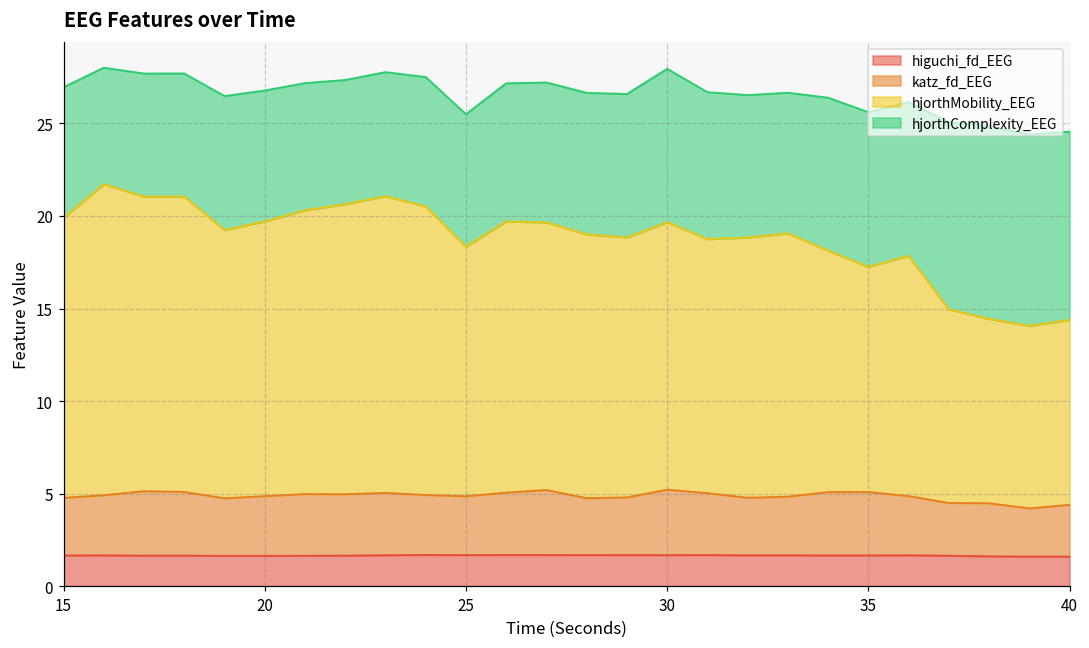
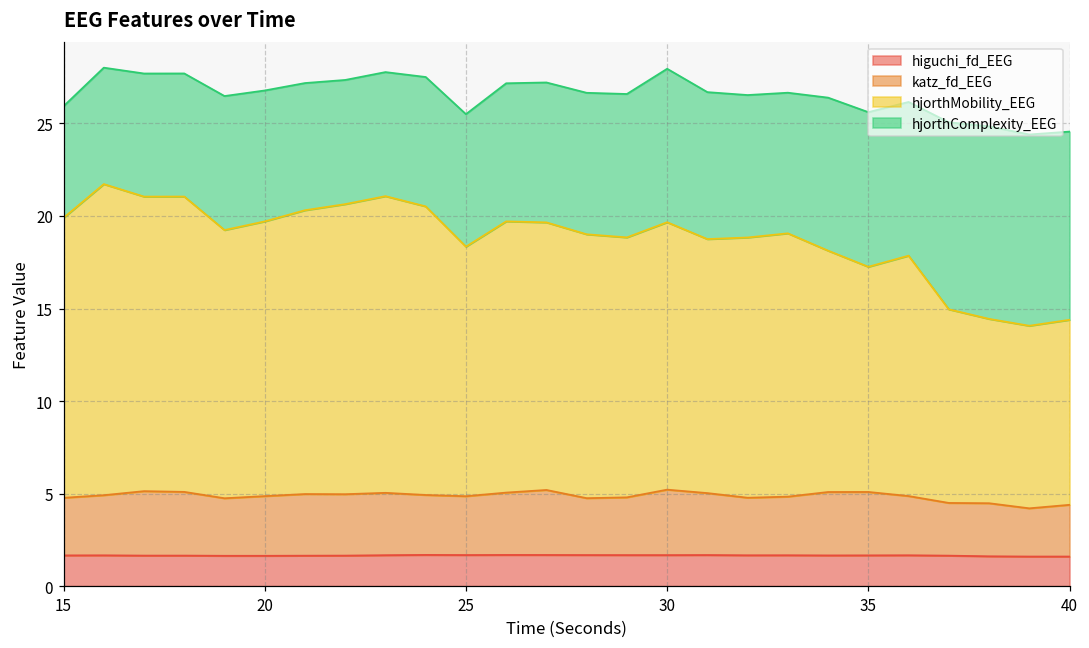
  {
    "hjorthMobility_EEG": {
      "15": 15.1,
      "20": 14.8,
      "25": 13.5,
      "30": 14.5,
      "35": 12.2,
      "40": 10.0
    },
    "hjorthComplexity_EEG": {
-     "15": 7.1,
+     "15": 6.0,
      "20": 7.1,
      "25": 7.2,
      "30": 8.3,
      "40": 10.2
    }
  }
